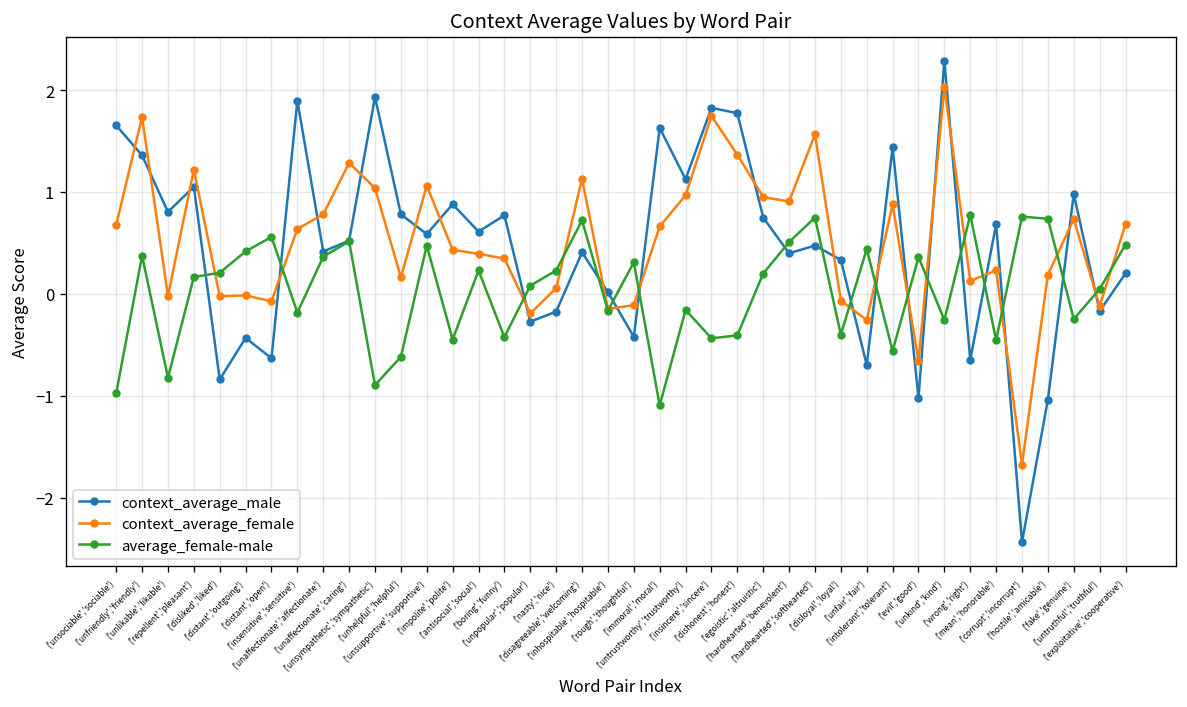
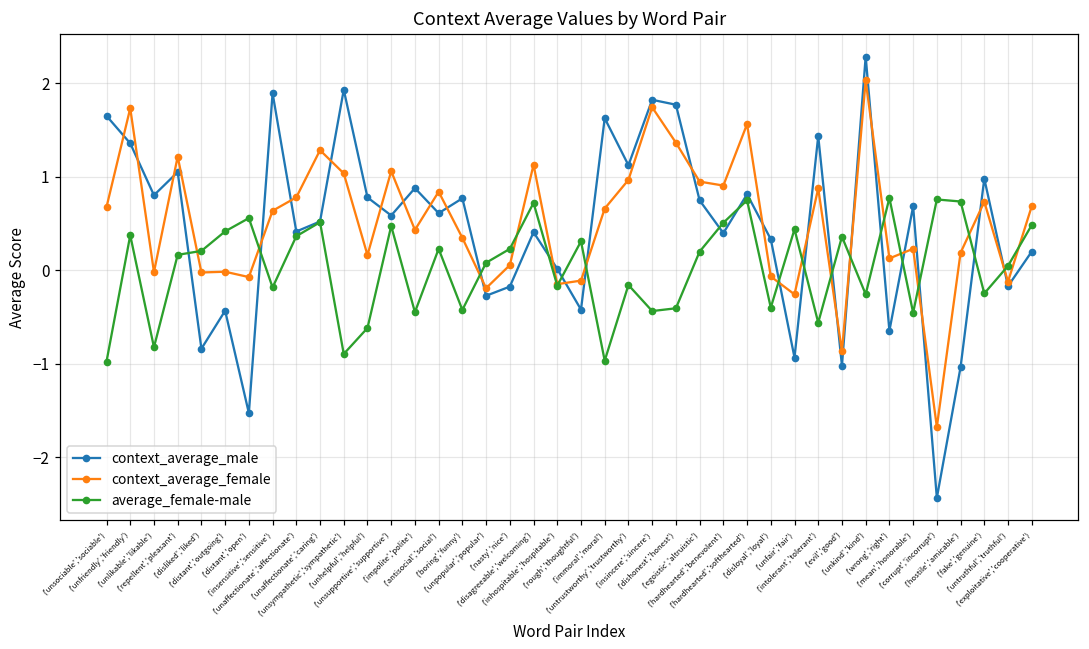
  {
    "context_average_male": {
      "('unsociable','sociable')": 1.7,
      "('unfriendly','friendly')": 1.4,
      "('unlikable','likable')": 0.8,
      "('repellent','pleasant')": 1.1,
      "('disliked','liked')": -0.8,
      "('distant','outgoing')": -0.4,
-     "('distant','open')": -0.6,
+     "('distant','open')": -1.5,
      "('insensitive','sensitive')": 1.9,
      "('unaffectionate','affectionate')": 0.4,
      "('unsympathetic','sympathetic')": 1.9,
      "('unhelpful','helpful')": 0.8,
      "('unsupportive','supportive')": 0.6,
      "('impolite','polite')": 0.9,
      "('antisocial','social')": 0.6,
      "('boring','funny')": 0.8,
      "('unpopular','popular')": -0.3,
      "('nasty','nice')": -0.2,
      "('disagreeable','welcoming')": 0.4,
      "('inhospitable','hospitable')": 0.0,
      "('rough','thoughtful')": -0.4,
      "('immoral','moral')": 1.6,
      "('untrustworthy','trustworthy')": 1.1,
      "('insincere','sincere')": 1.8,
      "('dishonest','honest')": 1.8,
      "('egoistic','altruistic')": 0.7,
      "('hardhearted','benevolent')": 0.4,
-     "('hardhearted','softhearted')": 0.5,
+     "('hardhearted','softhearted')": 0.8,
      "('disloyal','loyal')": 0.3,
-     "('unfair','fair')": -0.7,
+     "('unfair','fair')": -0.9,
      "('intolerant','tolerant')": 1.4,
      "('evil','good')": -1.0,
      "('unkind','kind')": 2.3,
      "('wrong','right')": -0.6,
      "('mean','honorable')": 0.7,
      "('corrupt','incorrupt')": -2.4,
      "('hostile','amicable')": -1.0,
      "('fake','genuine')": 1.0,
      "('untruthful','truthful')": -0.2,
      "('exploitative','cooperative')": 0.2
    },
    "context_average_female": {
      "('unsociable','sociable')": 0.7,
      "('unfriendly','friendly')": 1.7,
      "('unlikable','likable')": 0.0,
      "('repellent','pleasant')": 1.2,
      "('disliked','liked')": 0.0,
      "('distant','outgoing')": 0.0,
      "('distant','open')": -0.1,
      "('insensitive','sensitive')": 0.6,
      "('unaffectionate','affectionate')": 0.8,
      "('unaffectionate','caring')": 1.3,
      "('unsympathetic','sympathetic')": 1.0,
      "('unhelpful','helpful')": 0.2,
      "('unsupportive','supportive')": 1.1,
      "('impolite','polite')": 0.4,
-     "('antisocial','social')": 0.4,
+     "('antisocial','social')": 0.8,
      "('boring','funny')": 0.3,
      "('unpopular','popular')": -0.2,
      "('nasty','nice')": 0.1,
      "('disagreeable','welcoming')": 1.1,
      "('rough','thoughtful')": -0.1,
      "('immoral','moral')": 0.7,
      "('untrustworthy','trustworthy')": 1.0,
      "('insincere','sincere')": 1.7,
      "('dishonest','honest')": 1.4,
      "('egoistic','altruistic')": 0.9,
      "('hardhearted','benevolent')": 0.9,
      "('hardhearted','softhearted')": 1.6,
      "('disloyal','loyal')": -0.1,
      "('unfair','fair')": -0.3,
      "('intolerant','tolerant')": 0.9,
-     "('evil','good')": -0.7,
+     "('evil','good')": -0.9,
      "('unkind','kind')": 2.0,
      "('wrong','right')": 0.1,
      "('mean','honorable')": 0.2,
      "('corrupt','incorrupt')": -1.7,
      "('hostile','amicable')": 0.2,
      "('fake','genuine')": 0.7,
      "('untruthful','truthful')": -0.1,
      "('exploitative','cooperative')": 0.7
    },
    "average_female-male": {
      "('unsociable','sociable')": -1.0,
      "('unfriendly','friendly')": 0.4,
      "('unlikable','likable')": -0.8,
      "('repellent','pleasant')": 0.2,
      "('disliked','liked')": 0.2,
      "('distant','outgoing')": 0.4,
      "('distant','open')": 0.6,
      "('insensitive','sensitive')": -0.2,
      "('unaffectionate','affectionate')": 0.4,
      "('unsympathetic','sympathetic')": -0.9,
      "('unhelpful','helpful')": -0.6,
      "('unsupportive','supportive')": 0.5,
      "('impolite','polite')": -0.4,
      "('antisocial','social')": 0.2,
      "('boring','funny')": -0.4,
      "('unpopular','popular')": 0.1,
      "('nasty','nice')": 0.2,
      "('disagreeable','welcoming')": 0.7,
      "('rough','thoughtful')": 0.3,
-     "('immoral','moral')": -1.1,
+     "('immoral','moral')": -1.0,
      "('untrustworthy','trustworthy')": -0.2,
      "('insincere','sincere')": -0.4,
      "('dishonest','honest')": -0.4,
      "('egoistic','altruistic')": 0.2,
      "('hardhearted','benevolent')": 0.5,
      "('hardhearted','softhearted')": 0.7,
      "('disloyal','loyal')": -0.4,
      "('unfair','fair')": 0.4,
      "('intolerant','tolerant')": -0.6,
      "('evil','good')": 0.4,
      "('unkind','kind')": -0.3,
      "('wrong','right')": 0.8,
      "('mean','honorable')": -0.5,
      "('corrupt','incorrupt')": 0.8,
      "('hostile','amicable')": 0.7,
      "('fake','genuine')": -0.2,
      "('untruthful','truthful')": 0.0,
      "('exploitative','cooperative')": 0.5
    }
  }
